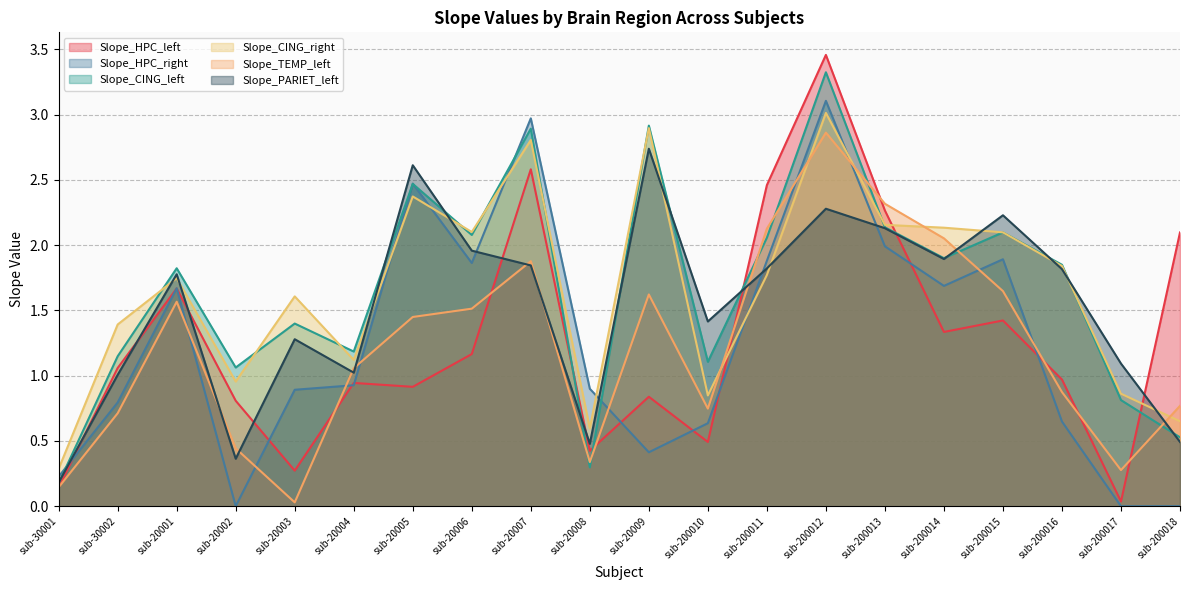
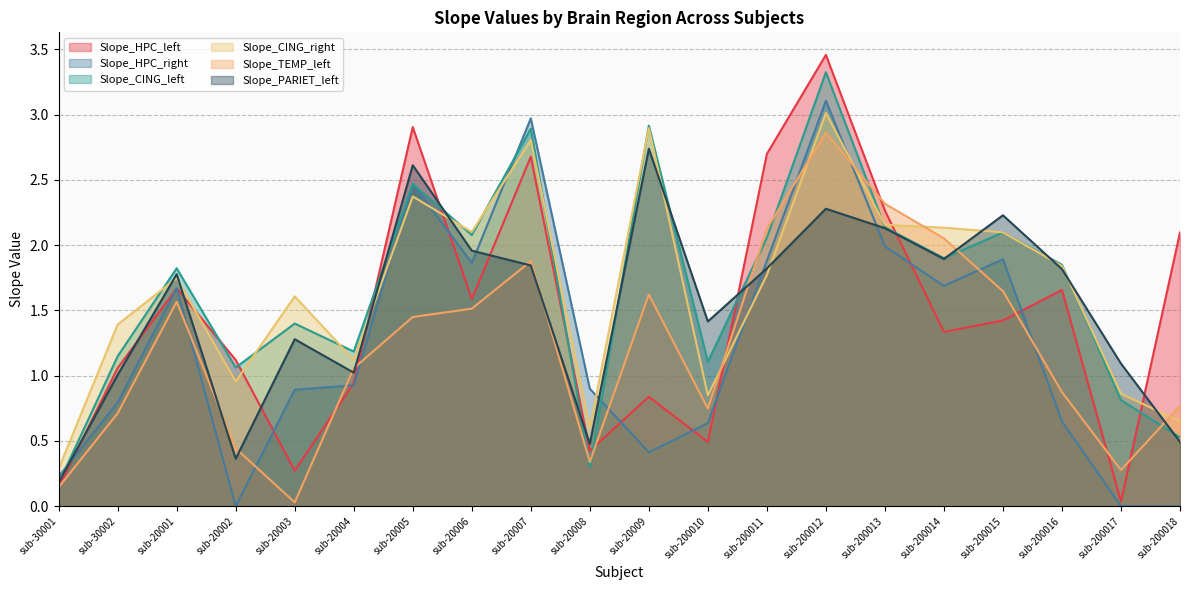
  {
    "Slope_HPC_left": {
      "sub-30002": 1.06,
-     "sub-20002": 0.81,
+     "sub-20002": 1.12,
      "sub-20003": 0.27,
-     "sub-20005": 0.91,
-     "sub-20006": 1.17,
-     "sub-20007": 2.58,
+     "sub-20005": 2.90,
+     "sub-20006": 1.59,
+     "sub-20007": 2.68,
      "sub-20008": 0.42,
      "sub-20009": 0.84,
      "sub-200010": 0.49,
-     "sub-200011": 2.46,
+     "sub-200011": 2.70,
      "sub-200012": 3.46,
      "sub-200013": 2.26,
      "sub-200014": 1.33,
      "sub-200015": 1.42,
-     "sub-200016": 0.97,
+     "sub-200016": 1.66,
      "sub-200017": 0.04,
      "sub-200018": 2.10
    }
  }
